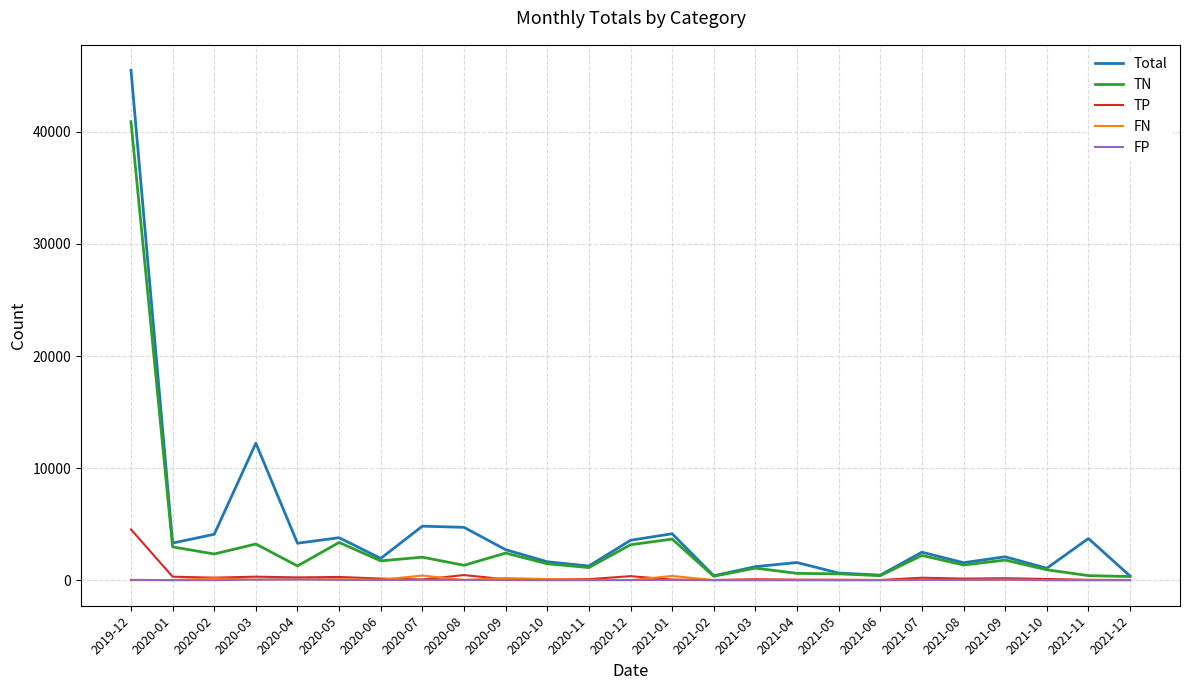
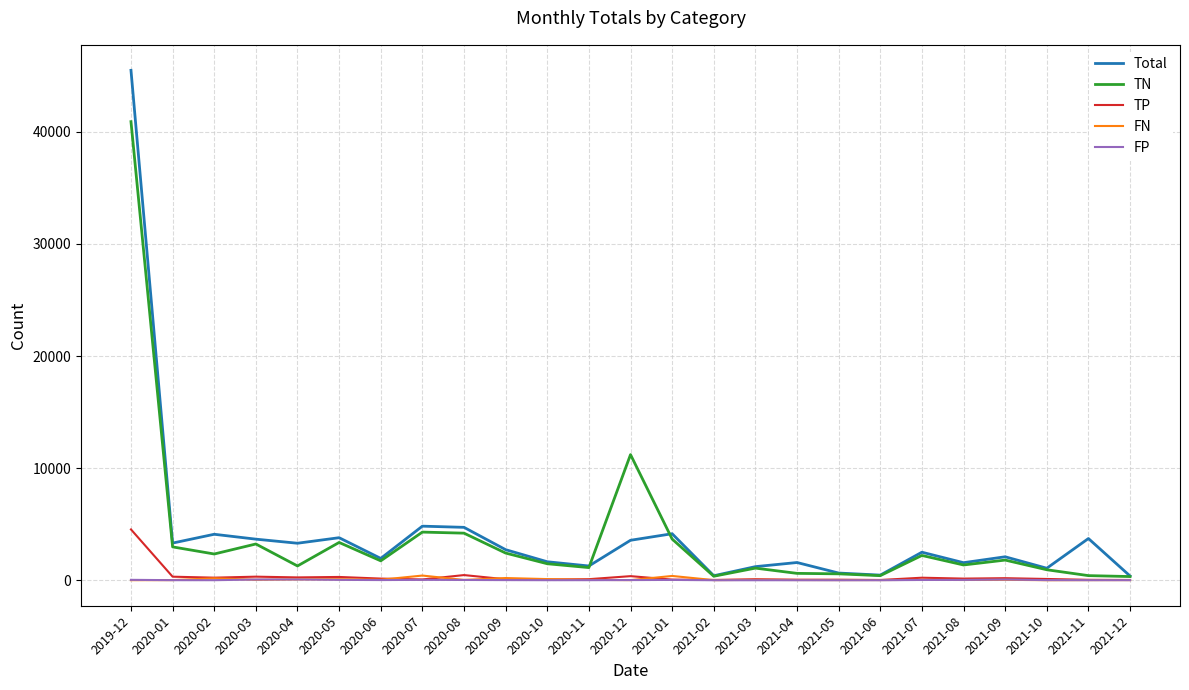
  {
    "Total": {
      "2019-12": 45500,
      "2020-01": 3300,
      "2020-02": 4100,
-     "2020-03": 12200,
+     "2020-03": 3700,
      "2020-04": 3300,
      "2020-05": 3800,
      "2020-07": 4800,
      "2020-08": 4700,
      "2020-09": 2700,
      "2020-12": 3600,
      "2021-01": 4200,
      "2021-04": 1600,
      "2021-07": 2500,
      "2021-09": 2100,
      "2021-11": 3700
    },
    "TN": {
      "2019-12": 40900,
      "2020-01": 3000,
      "2020-02": 2300,
      "2020-03": 3200,
      "2020-04": 1300,
      "2020-05": 3400,
-     "2020-07": 2100,
-     "2020-08": 1300,
+     "2020-07": 4300,
+     "2020-08": 4200,
      "2020-09": 2400,
-     "2020-12": 3200,
+     "2020-12": 11200,
      "2021-01": 3700,
      "2021-04": 600,
      "2021-07": 2200,
      "2021-09": 1800,
      "2021-11": 400
    },
    "TP": {
      "2019-12": 4500,
      "2020-01": 300,
      "2020-03": 300,
      "2020-08": 500,
      "2020-12": 400
    },
    "FN": {
      "2020-07": 400,
      "2021-01": 400
    }
  }
